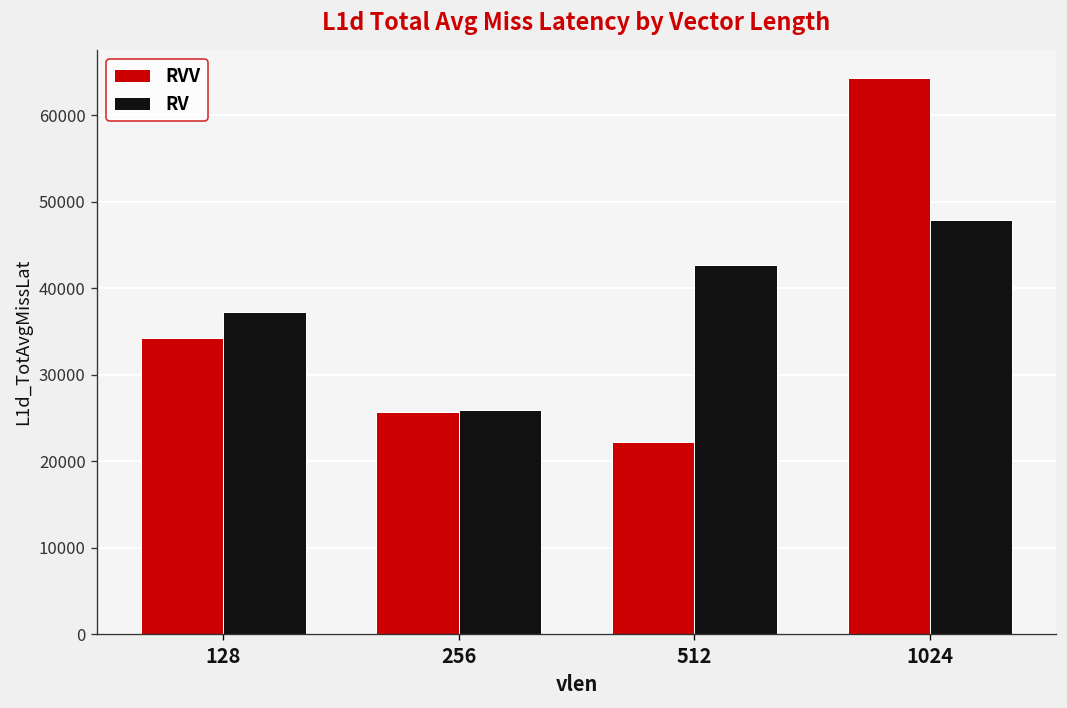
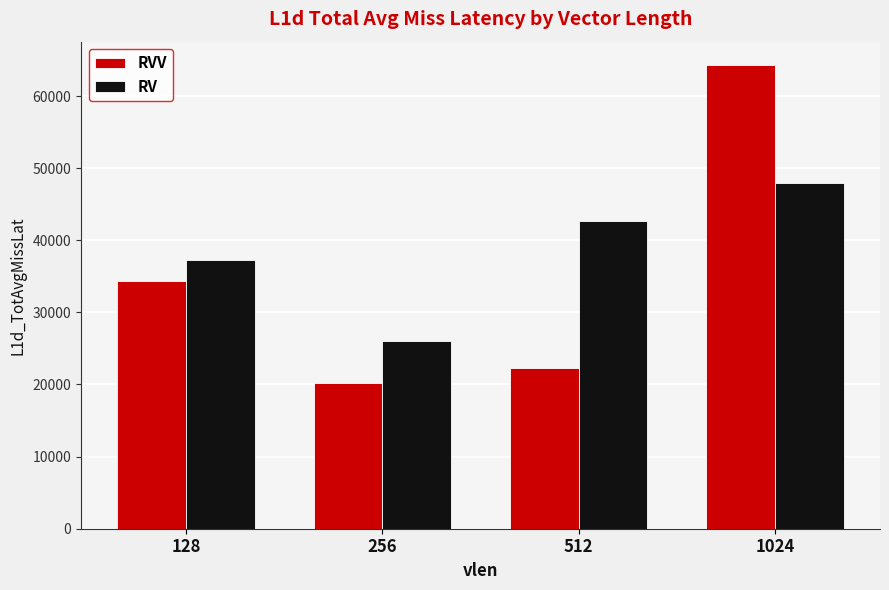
  {
    "RVV": {
      "128": 34000,
-     "256": 26000,
+     "256": 20000,
      "512": 22000,
      "1024": 64000
    },
    "RV": {
      "128": 37000,
      "256": 26000,
      "512": 43000,
      "1024": 48000
    }
  }
